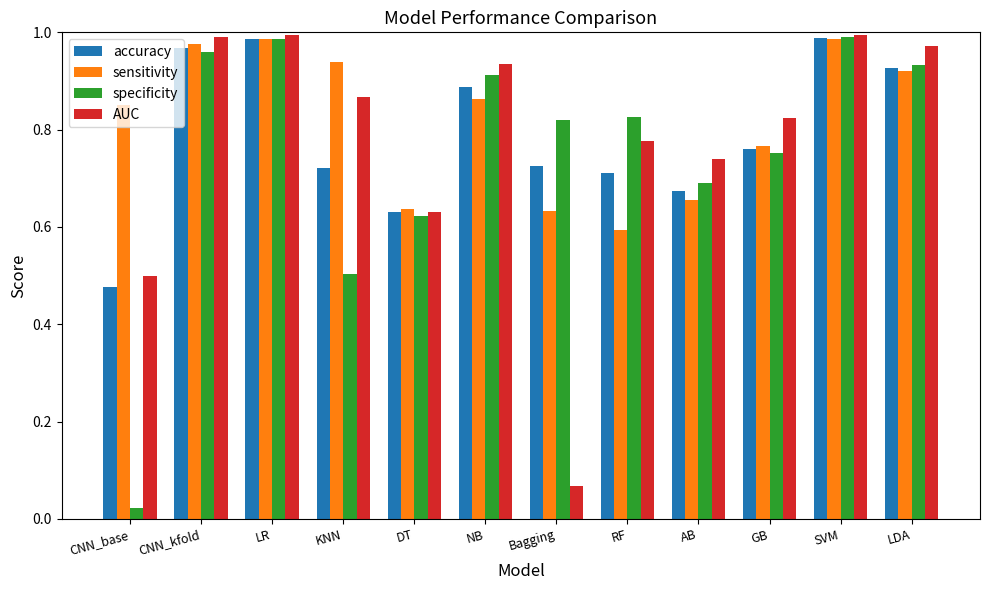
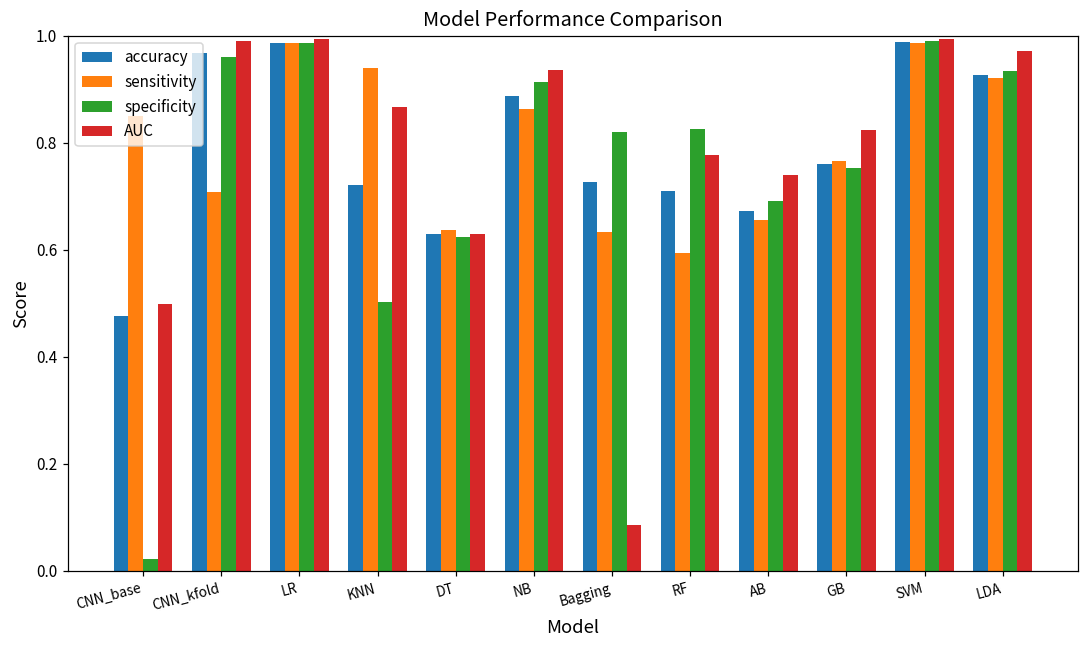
  {
    "accuracy": {
      "CNN_base": 0.48,
      "LR": 0.99,
      "KNN": 0.72,
      "DT": 0.63,
      "NB": 0.89,
      "Bagging": 0.73,
      "RF": 0.71,
      "AB": 0.67,
      "GB": 0.76,
      "SVM": 0.99,
      "LDA": 0.93
    },
    "sensitivity": {
-     "CNN_kfold": 0.98,
+     "CNN_kfold": 0.71,
      "LR": 0.99,
      "KNN": 0.94,
      "DT": 0.64,
      "NB": 0.86,
      "Bagging": 0.63,
      "RF": 0.59,
      "AB": 0.66,
      "GB": 0.77,
      "SVM": 0.99,
      "LDA": 0.92
    },
    "specificity": {
      "CNN_base": 0.02,
      "CNN_kfold": 0.96,
      "LR": 0.99,
      "KNN": 0.50,
      "DT": 0.62,
      "NB": 0.91,
      "Bagging": 0.82,
      "RF": 0.83,
      "AB": 0.69,
      "GB": 0.75,
      "SVM": 0.99,
      "LDA": 0.93
    },
    "AUC": {
      "CNN_base": 0.50,
      "CNN_kfold": 0.99,
      "LR": 0.99,
      "KNN": 0.87,
      "DT": 0.63,
      "NB": 0.94,
-     "Bagging": 0.07,
+     "Bagging": 0.09,
      "RF": 0.78,
      "AB": 0.74,
      "GB": 0.82,
      "SVM": 0.99,
      "LDA": 0.97
    }
  }
